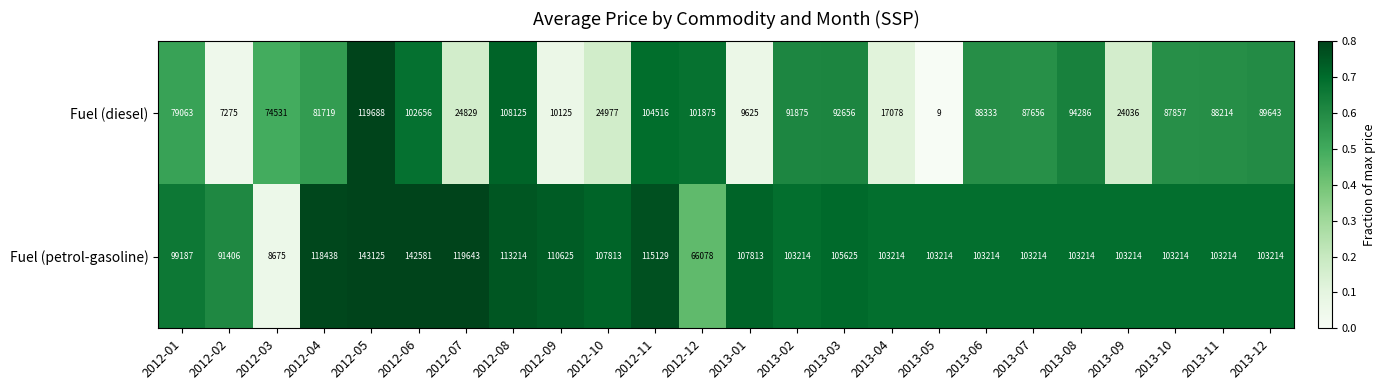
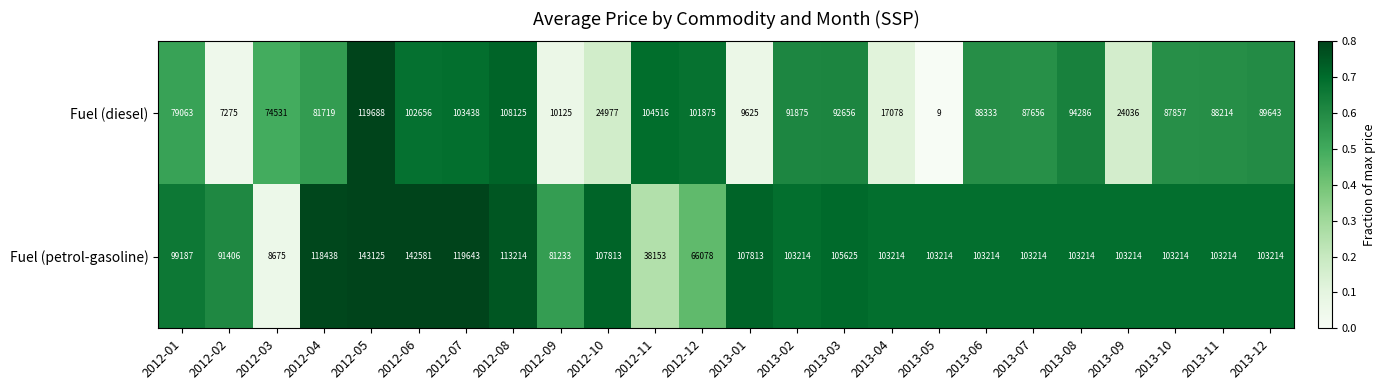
  {
    "Fuel (diesel)": {
      "2012-01": 79063,
      "2012-02": 7275,
      "2012-03": 74531,
      "2012-04": 81719,
      "2012-05": 119688,
      "2012-06": 102656,
-     "2012-07": 24829,
+     "2012-07": 103438,
      "2012-08": 108125,
      "2012-09": 10125,
      "2012-10": 24977,
      "2012-11": 104516,
      "2012-12": 101875,
      "2013-01": 9625,
      "2013-02": 91875,
      "2013-03": 92656,
      "2013-04": 17078,
      "2013-05": 9,
      "2013-06": 88333,
      "2013-07": 87656,
      "2013-08": 94286,
      "2013-09": 24036,
      "2013-10": 87857,
      "2013-11": 88214,
      "2013-12": 89643
    },
    "Fuel (petrol-gasoline)": {
      "2012-01": 99187,
      "2012-02": 91406,
      "2012-03": 8675,
      "2012-04": 118438,
      "2012-05": 143125,
      "2012-06": 142581,
      "2012-07": 119643,
      "2012-08": 113214,
-     "2012-09": 110625,
+     "2012-09": 81233,
      "2012-10": 107813,
-     "2012-11": 115129,
+     "2012-11": 38153,
      "2012-12": 66078,
      "2013-01": 107813,
      "2013-02": 103214,
      "2013-03": 105625,
      "2013-04": 103214,
      "2013-05": 103214,
      "2013-06": 103214,
      "2013-07": 103214,
      "2013-08": 103214,
      "2013-09": 103214,
      "2013-10": 103214,
      "2013-11": 103214,
      "2013-12": 103214
    }
  }
